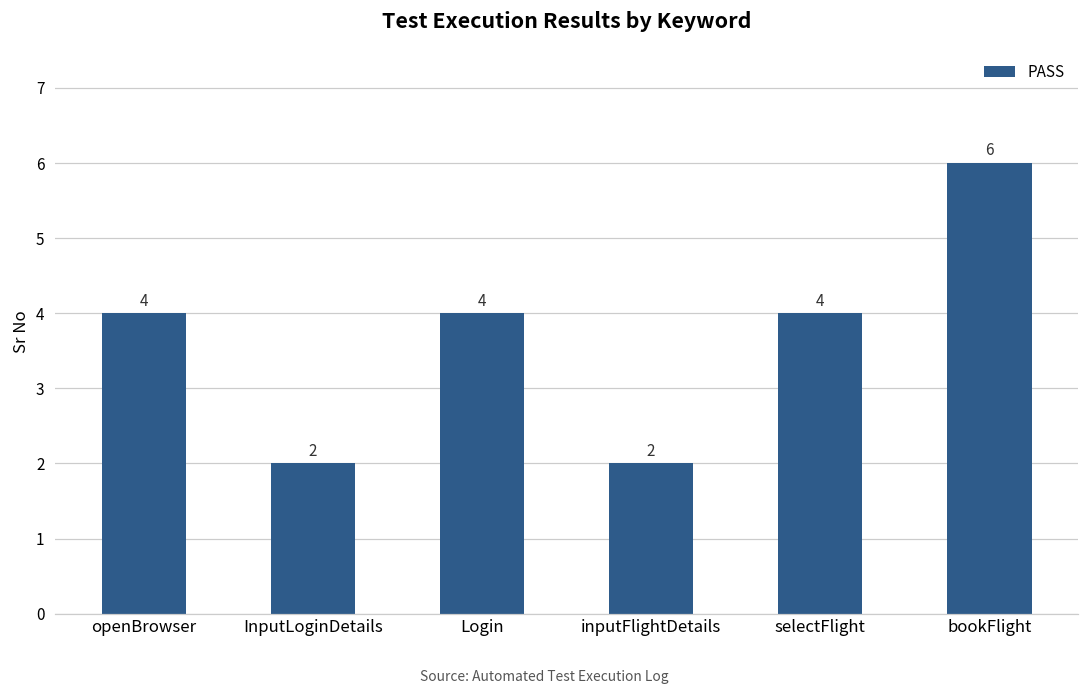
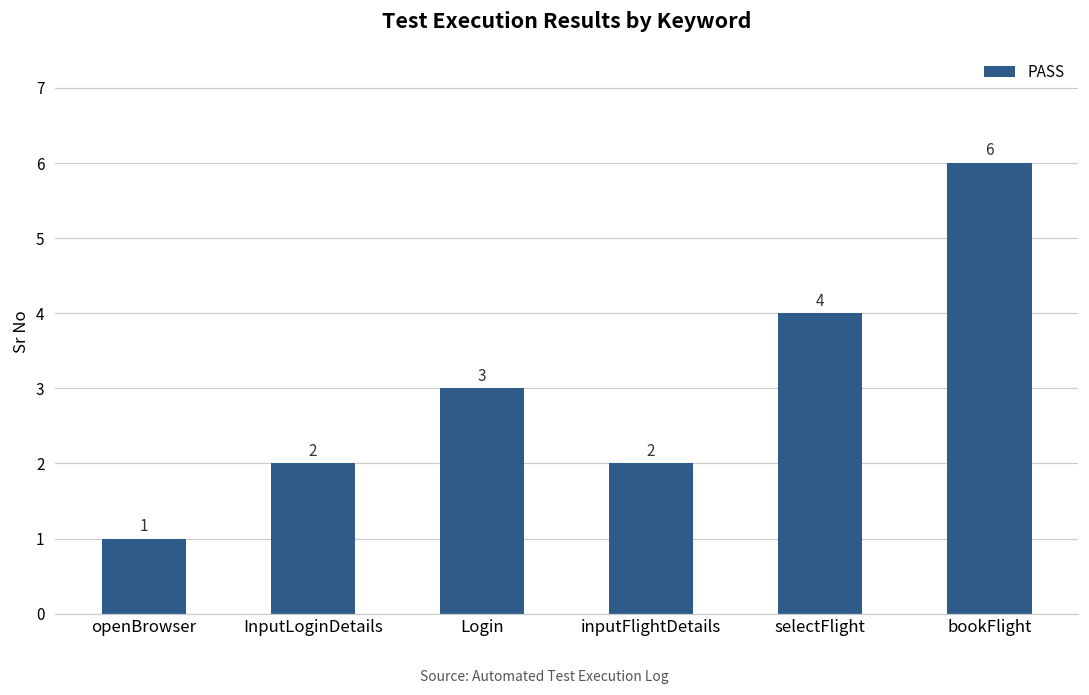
  {
-   "openBrowser": 4,
+   "openBrowser": 1,
    "InputLoginDetails": 2,
-   "Login": 4,
+   "Login": 3,
    "inputFlightDetails": 2,
    "selectFlight": 4,
    "bookFlight": 6
  }
